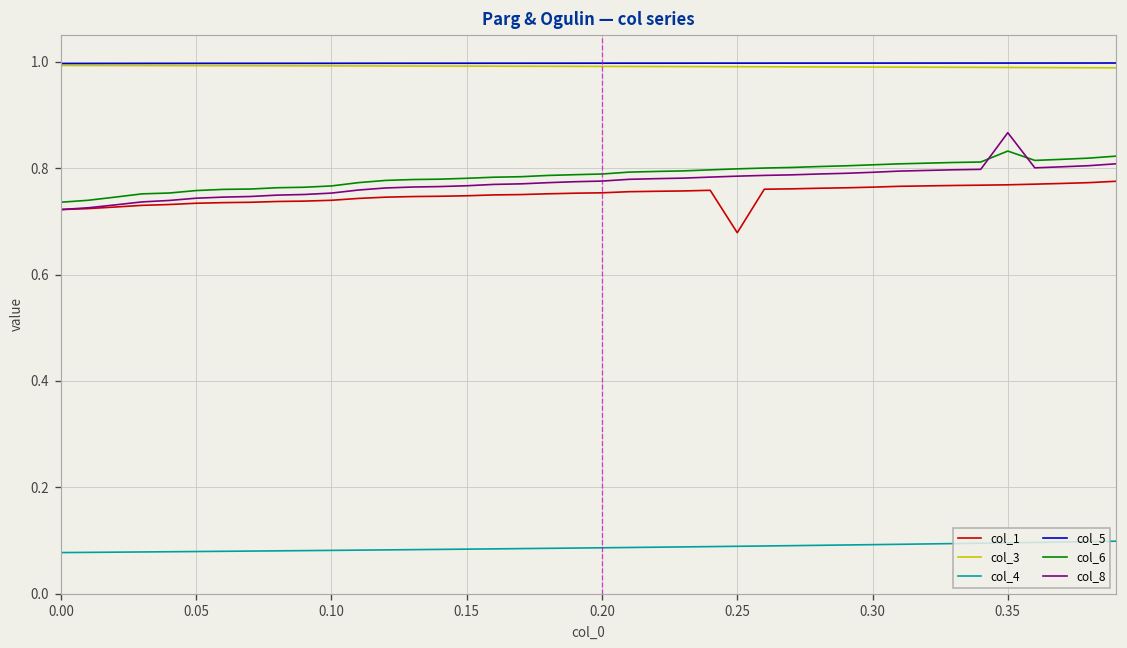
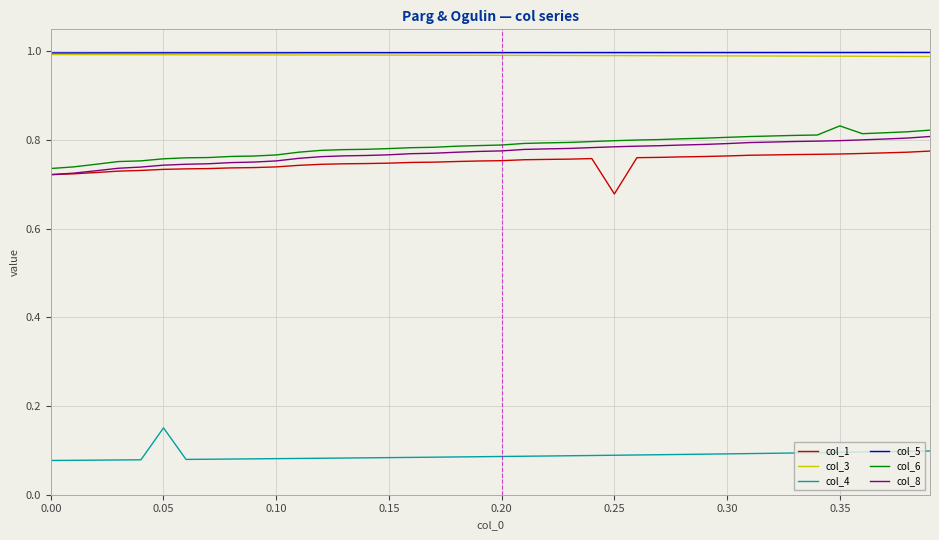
  {
    "col_1": {
      "0.05": 0.73,
      "0.10": 0.74,
      "0.15": 0.75,
      "0.20": 0.75,
      "0.25": 0.68,
      "0.30": 0.76,
      "0.35": 0.77
    },
    "col_3": {
      "0.20": 0.99,
      "0.25": 0.99,
      "0.30": 0.99,
      "0.35": 0.99
    },
    "col_4": {
      "0.00": 0.08,
-     "0.05": 0.08,
+     "0.05": 0.15,
      "0.10": 0.08,
      "0.15": 0.08,
      "0.20": 0.09,
      "0.25": 0.09,
      "0.30": 0.09
    },
    "col_5": {
      "0.20": 1.00,
      "0.25": 1.00,
      "0.30": 1.00,
      "0.35": 1.00
    },
    "col_6": {
      "0.00": 0.74,
      "0.05": 0.76,
      "0.10": 0.77,
      "0.15": 0.78,
      "0.20": 0.79,
      "0.25": 0.80,
      "0.30": 0.81,
      "0.35": 0.83
    },
    "col_8": {
      "0.05": 0.74,
      "0.10": 0.75,
      "0.15": 0.77,
      "0.20": 0.78,
      "0.25": 0.78,
      "0.30": 0.79,
-     "0.35": 0.87
+     "0.35": 0.80
    }
  }
